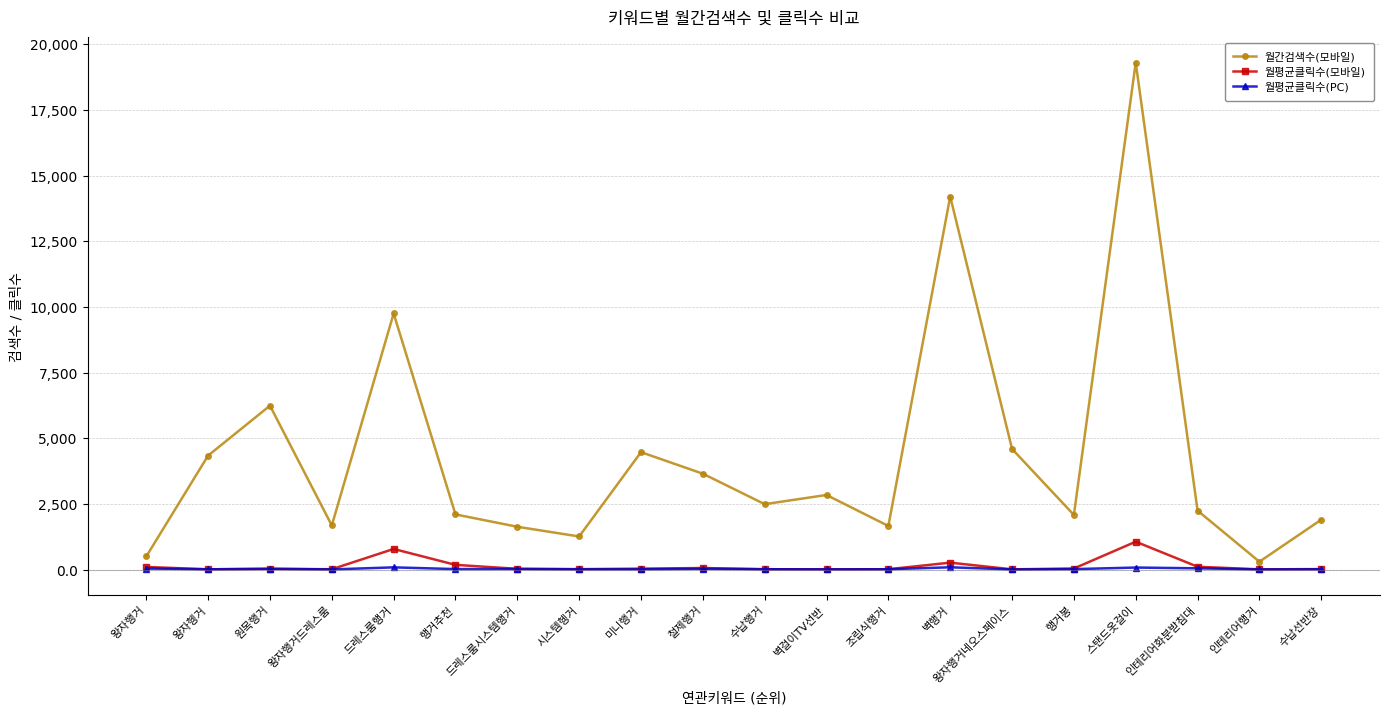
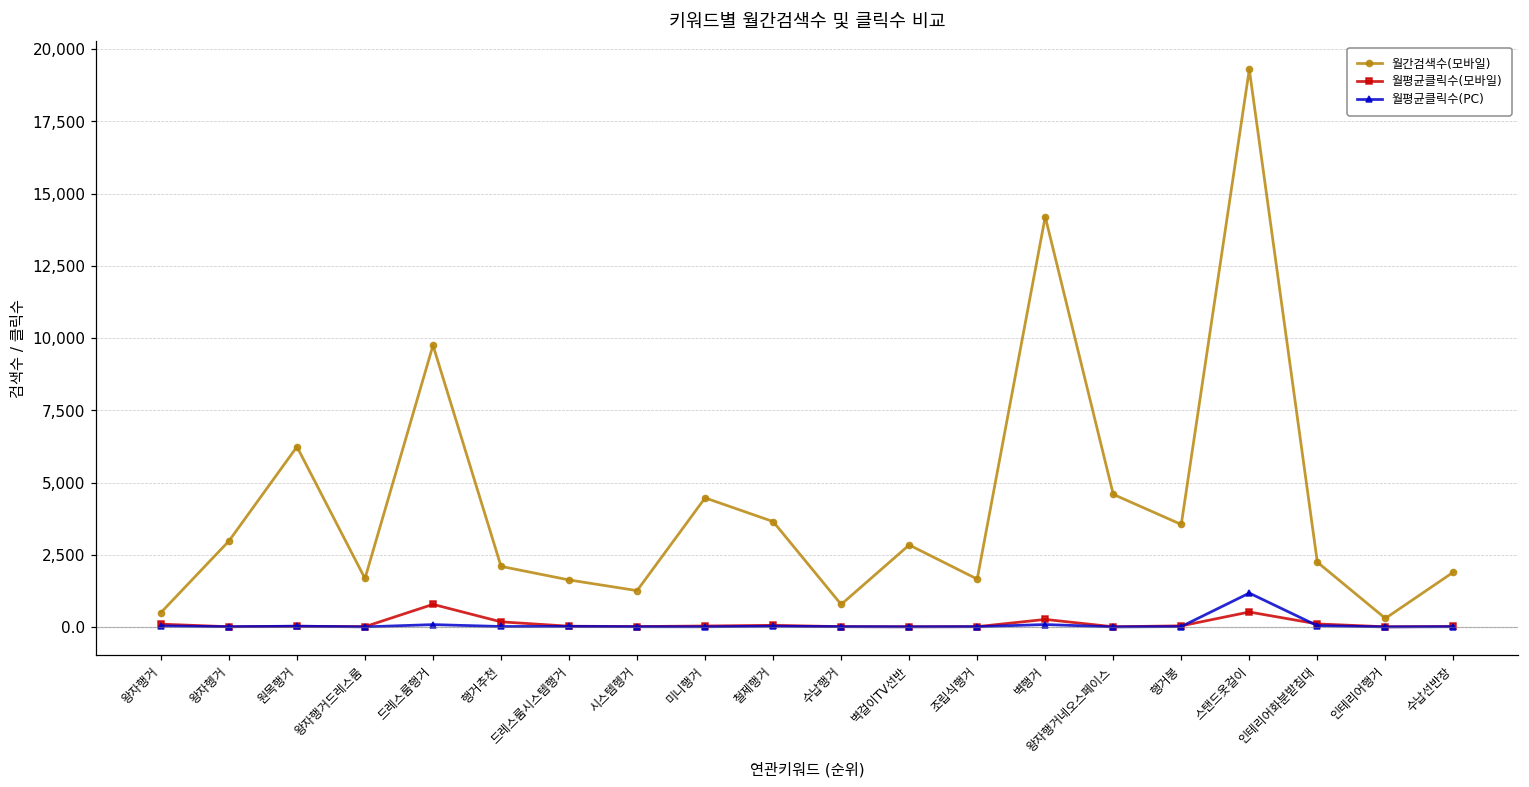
  {
    "월간검색수(모바일)": {
      "왕자행거": "500",
-     "왕자헹거": "4,300",
+     "왕자헹거": "3,000",
      "원목행거": "6,200",
      "왕자행거드레스룸": "1,700",
      "드레스룸행거": "9,800",
      "행거추천": "2,100",
      "드레스룸시스템행거": "1,600",
      "시스템헹거": "1,300",
      "미니행거": "4,500",
      "철제행거": "3,700",
-     "수납행거": "2,500",
+     "수납행거": "800",
      "벽걸이TV선반": "2,800",
      "조립식행거": "1,700",
      "벽행거": "14,200",
      "왕자행거네오스페이스": "4,600",
-     "행거봉": "2,100",
+     "행거봉": "3,600",
      "스탠드옷걸이": "19,300",
      "인테리어화분받침대": "2,200",
      "인테리어행거": "300",
      "수납선반장": "1,900"
    },
    "월평균클릭수(모바일)": {
      "드레스룸행거": "800",
      "행거추천": "200",
      "벽행거": "300",
-     "스탠드옷걸이": "1,100"
+     "스탠드옷걸이": "500"
    },
    "월평균클릭수(PC)": {
      "드레스룸행거": "100",
      "행거추천": "0",
      "벽행거": "100",
-     "스탠드옷걸이": "100"
+     "스탠드옷걸이": "1,200"
    }
  }
